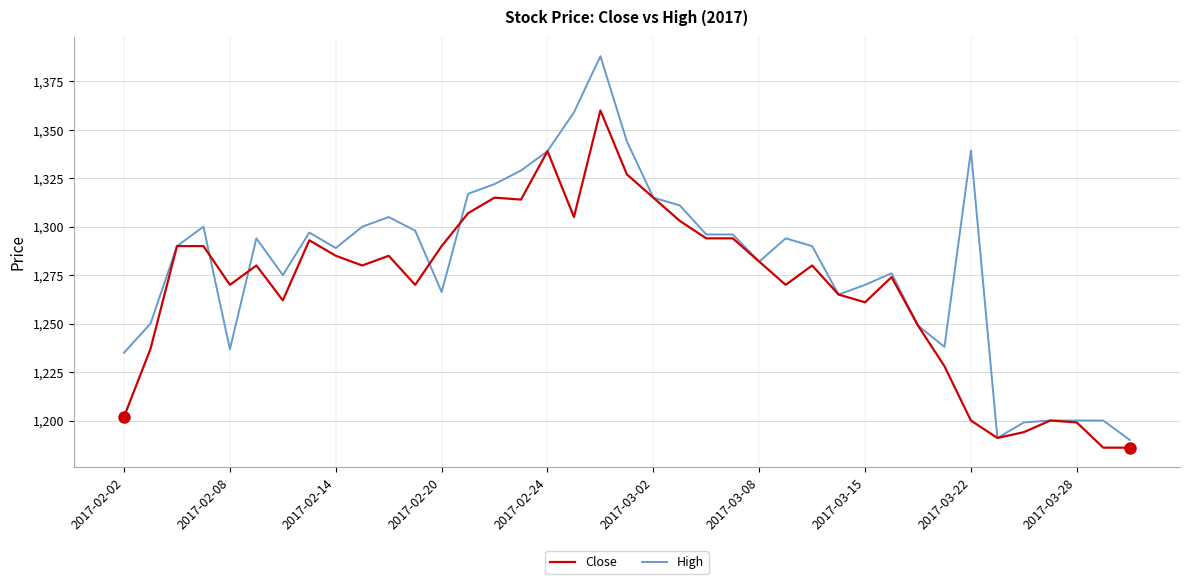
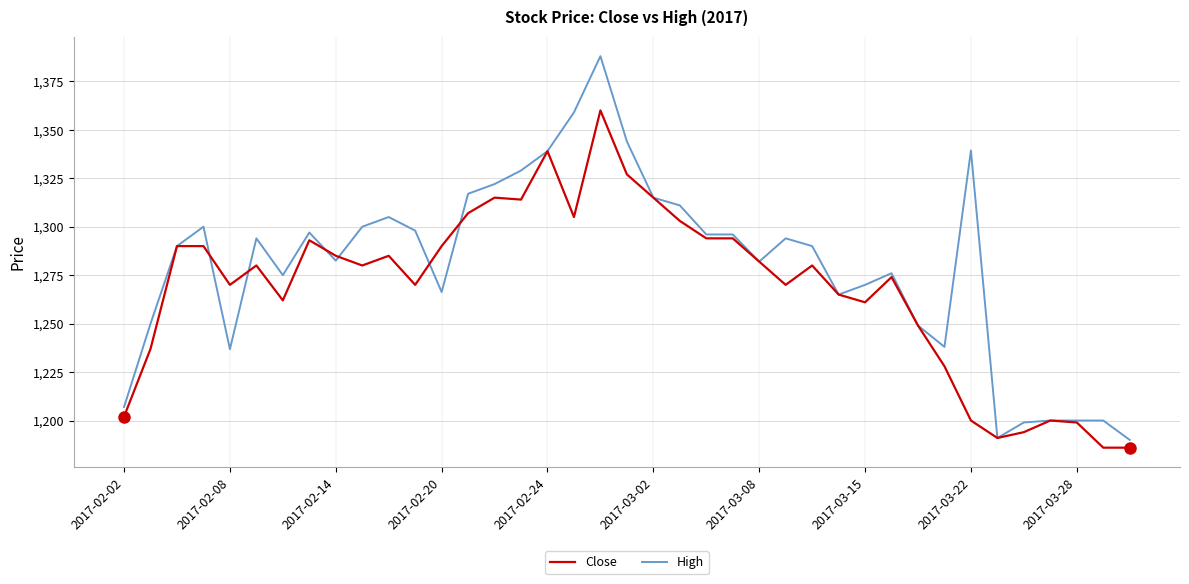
  {
    "High": {
-     "2017-02-02": "1,235",
+     "2017-02-02": "1,207",
      "2017-02-08": "1,237",
-     "2017-02-14": "1,289",
+     "2017-02-14": "1,283",
      "2017-02-20": "1,266",
      "2017-03-15": "1,270",
      "2017-03-22": "1,339"
    }
  }
